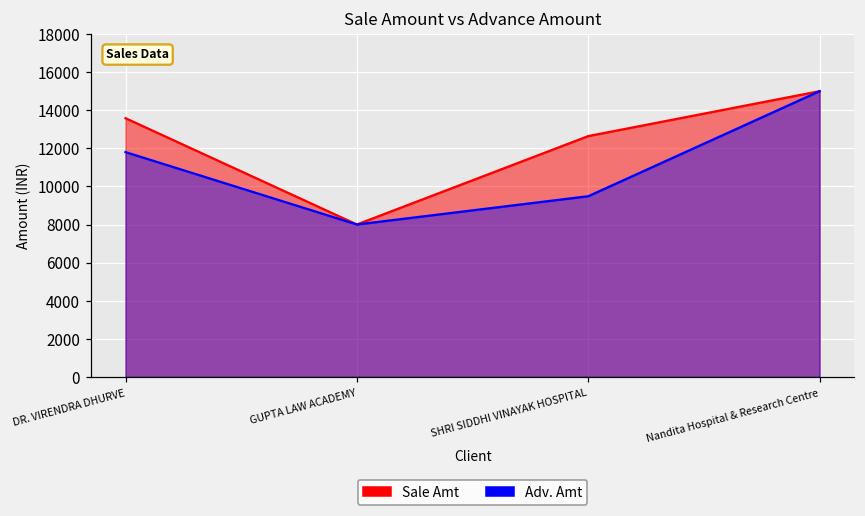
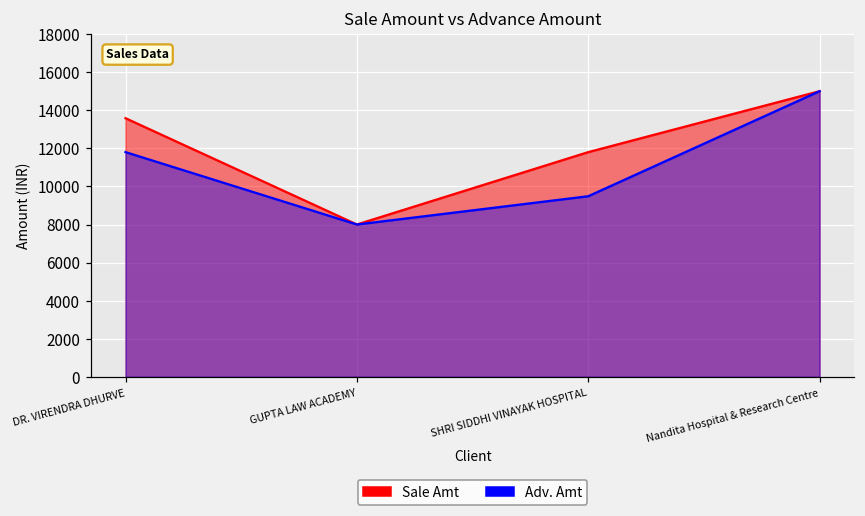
  {
    "Sale Amt": {
      "DR. VIRENDRA DHURVE": 13600,
-     "SHRI SIDDHI VINAYAK HOSPITAL": 12600
+     "SHRI SIDDHI VINAYAK HOSPITAL": 11800
    },
    "Adv. Amt": {
      "DR. VIRENDRA DHURVE": 11800,
      "SHRI SIDDHI VINAYAK HOSPITAL": 9500
    }
  }
